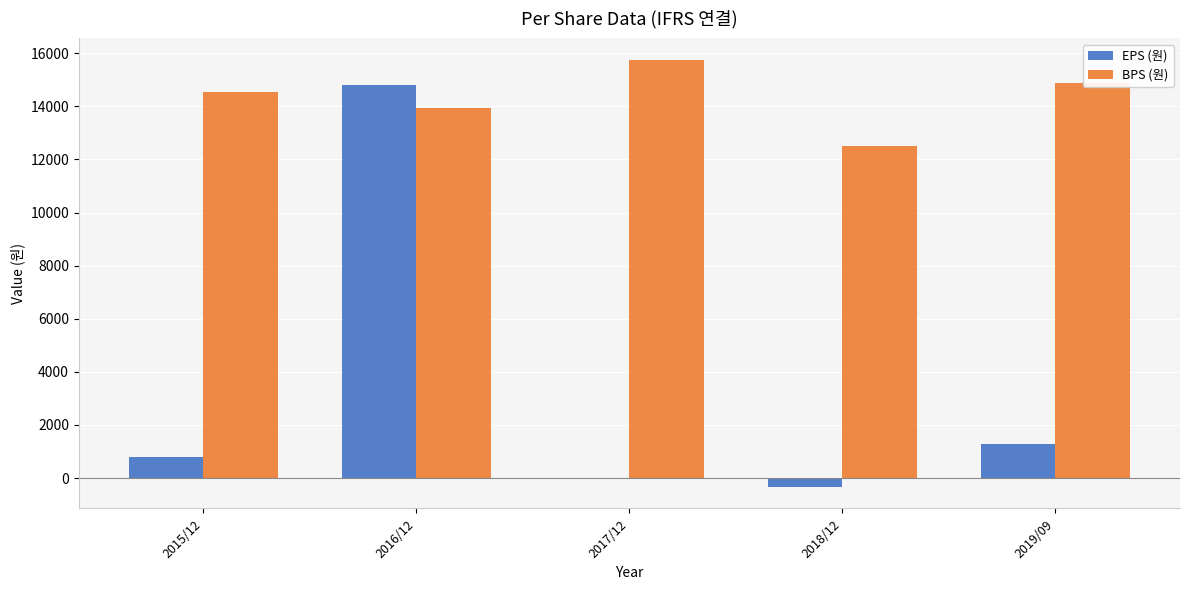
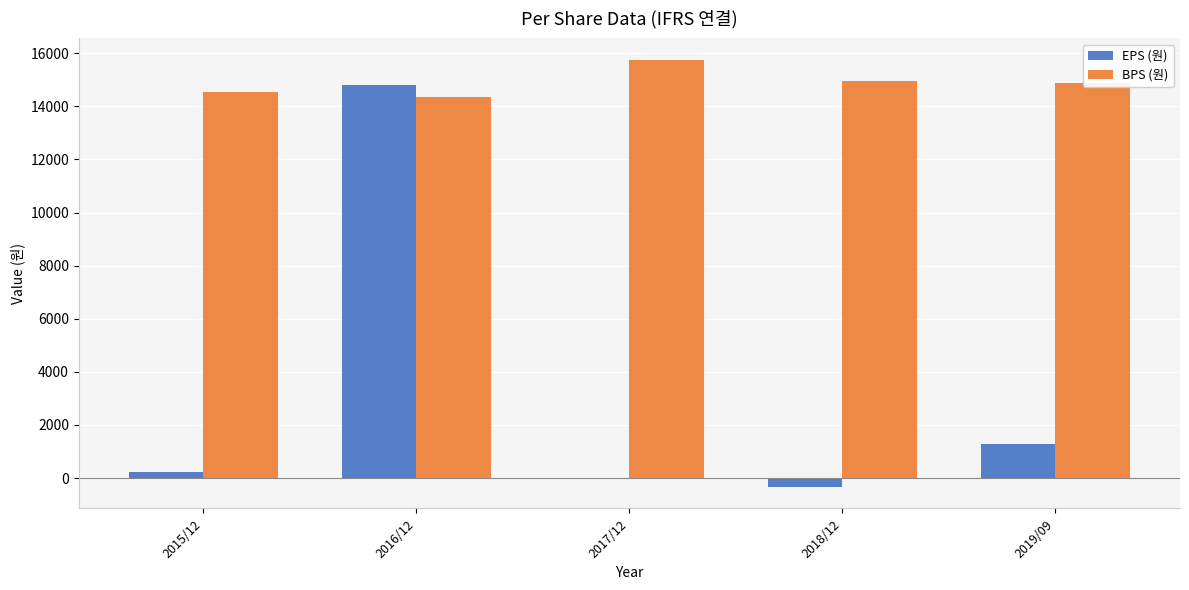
  {
    "EPS (원)": {
-     "2015/12": 800,
+     "2015/12": 200,
      "2016/12": 14800,
      "2018/12": -300,
      "2019/09": 1300
    },
    "BPS (원)": {
      "2015/12": 14500,
-     "2016/12": 13900,
+     "2016/12": 14400,
      "2017/12": 15800,
-     "2018/12": 12500
+     "2018/12": 14900
    }
  }
